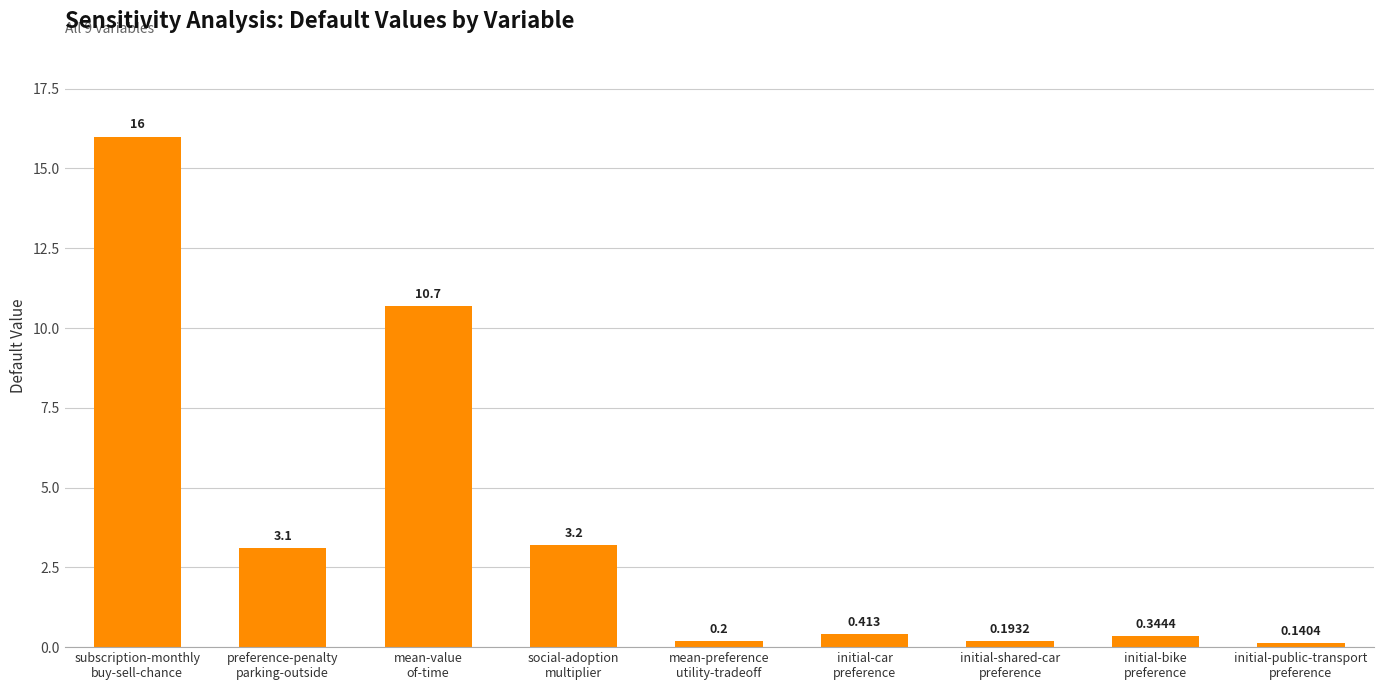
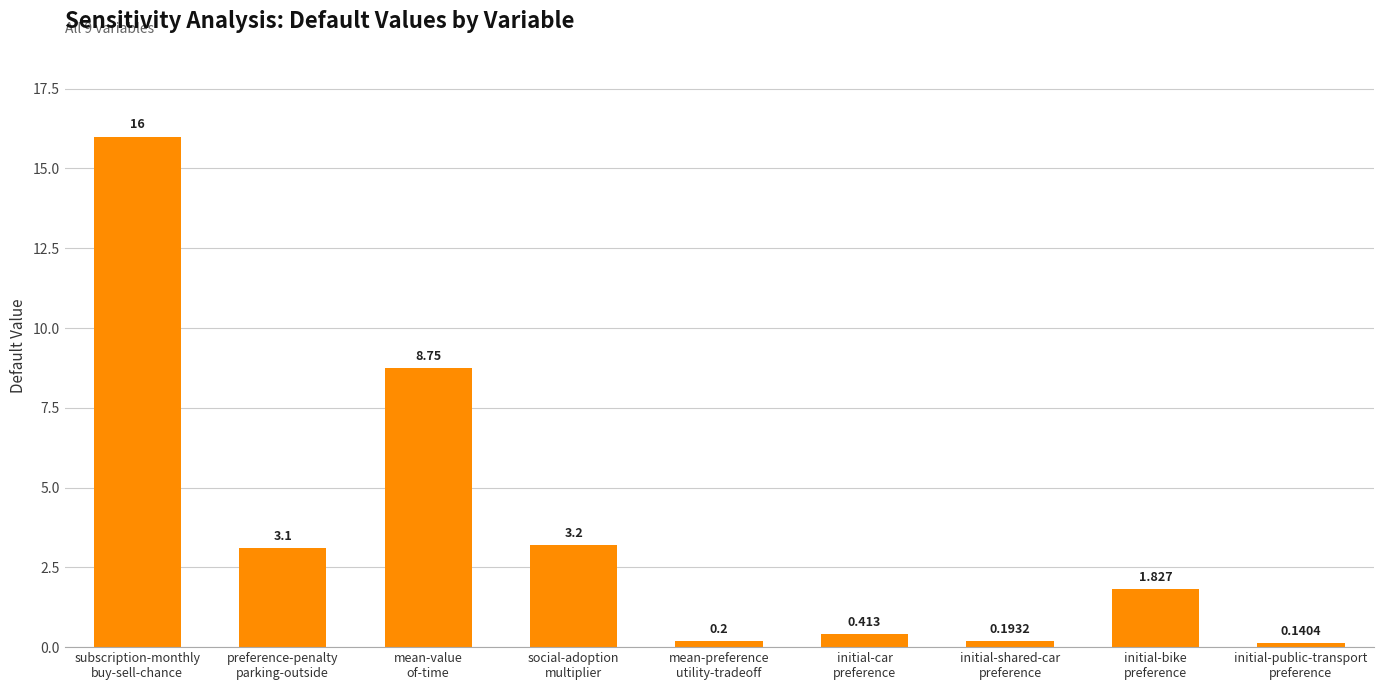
  {
    "subscription-monthly buy-sell-chance": 16,
    "preference-penalty parking-outside": 3.1,
-   "mean-value of-time": 10.7,
+   "mean-value of-time": 8.75,
    "social-adoption multiplier": 3.2,
    "mean-preference utility-tradeoff": 0.2,
    "initial-car preference": 0.413,
    "initial-shared-car preference": 0.1932,
-   "initial-bike preference": 0.3444,
+   "initial-bike preference": 1.827,
    "initial-public-transport preference": 0.1404
  }
